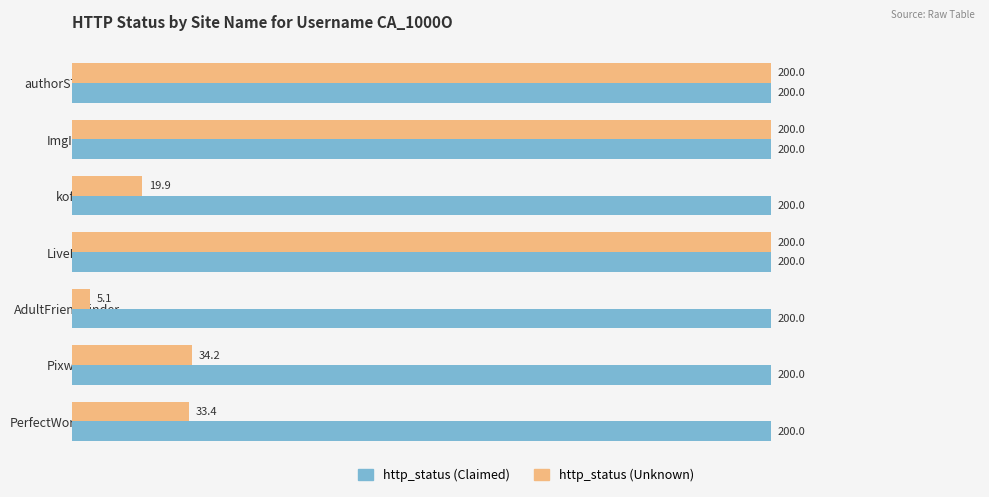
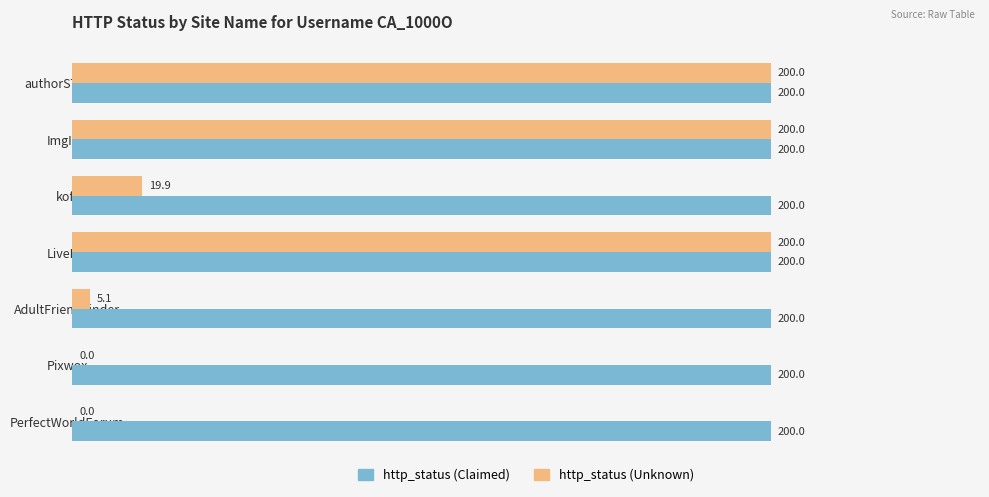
  {
    "http_status (Claimed)": {
      "authorSTREAM": 200.0,
      "ImgInn": 200.0,
      "kofi": 200.0,
      "LiveLib": 200.0,
      "AdultFriendFinder": 200.0,
      "Pixwox": 200.0,
      "PerfectWorldForum": 200.0
    },
    "http_status (Unknown)": {
      "authorSTREAM": 200.0,
      "ImgInn": 200.0,
      "kofi": 19.9,
      "LiveLib": 200.0,
      "AdultFriendFinder": 5.1,
-     "Pixwox": 34.2,
-     "PerfectWorldForum": 33.4
+     "Pixwox": 0.0,
+     "PerfectWorldForum": 0.0
    }
  }
